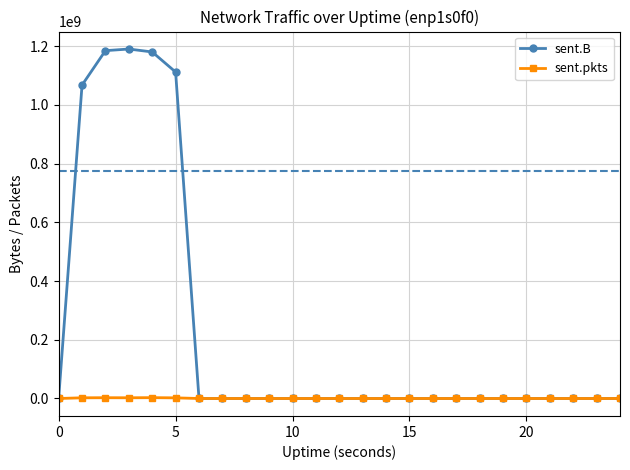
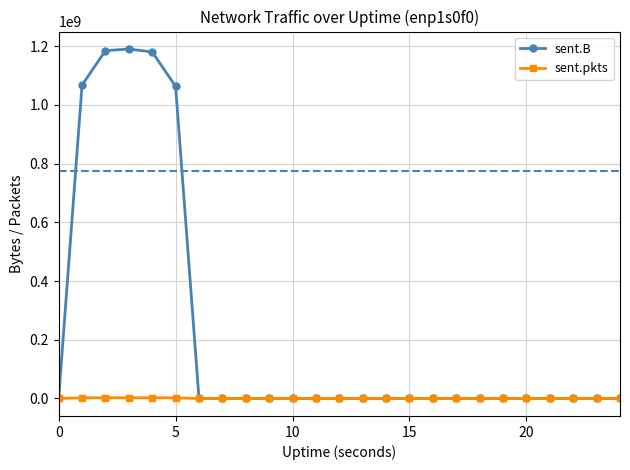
  {
    "sent.B": {
-     "5": 1110000000
+     "5": 1060000000
    },
    "sent.pkts": {
      "5": 0
    }
  }
